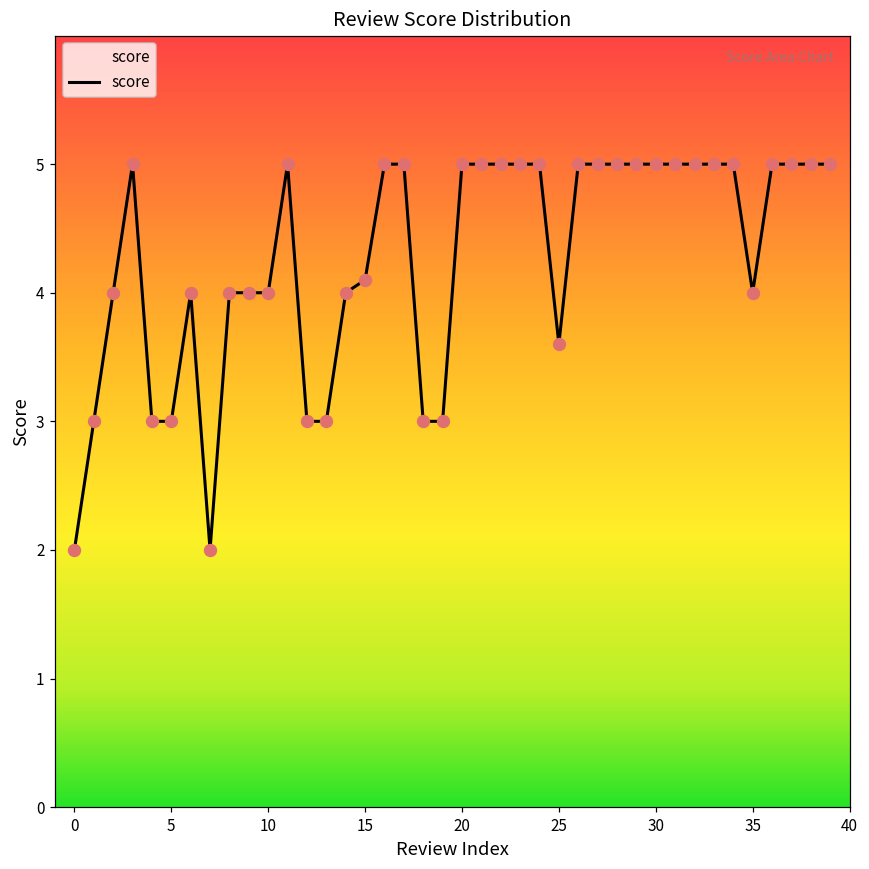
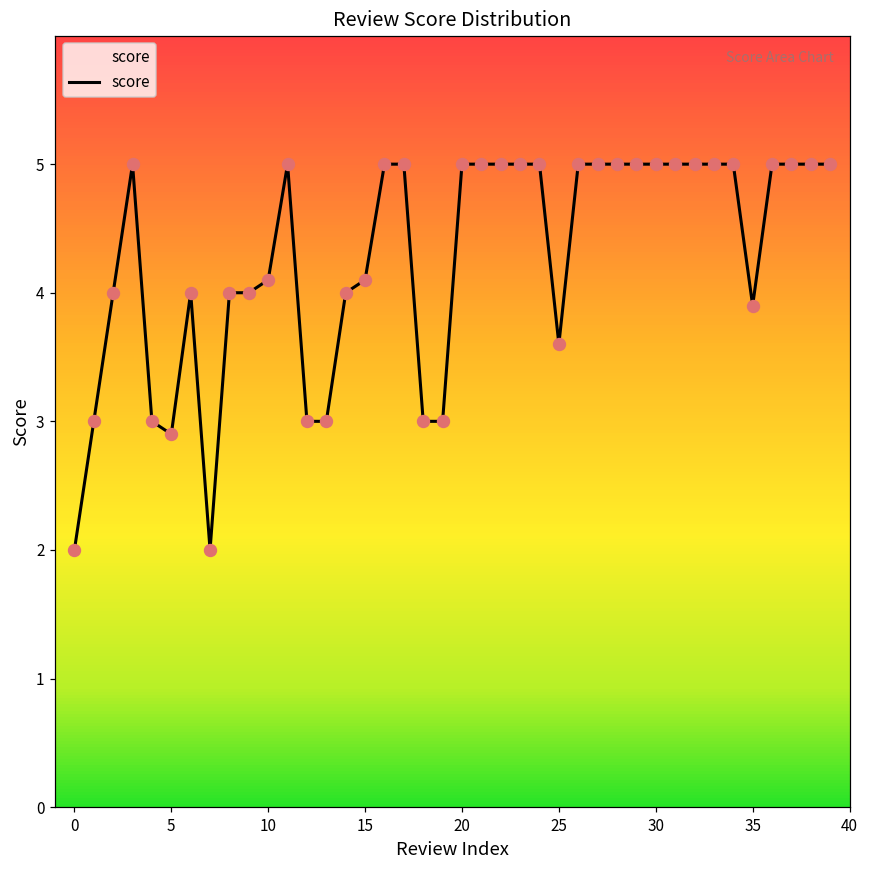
  {
    "0": 2.0,
-   "5": 3.0,
-   "10": 4.0,
+   "5": 2.9,
+   "10": 4.1,
    "15": 4.1,
    "20": 5.0,
    "25": 3.6,
    "30": 5.0,
-   "35": 4.0
+   "35": 3.9
  }
